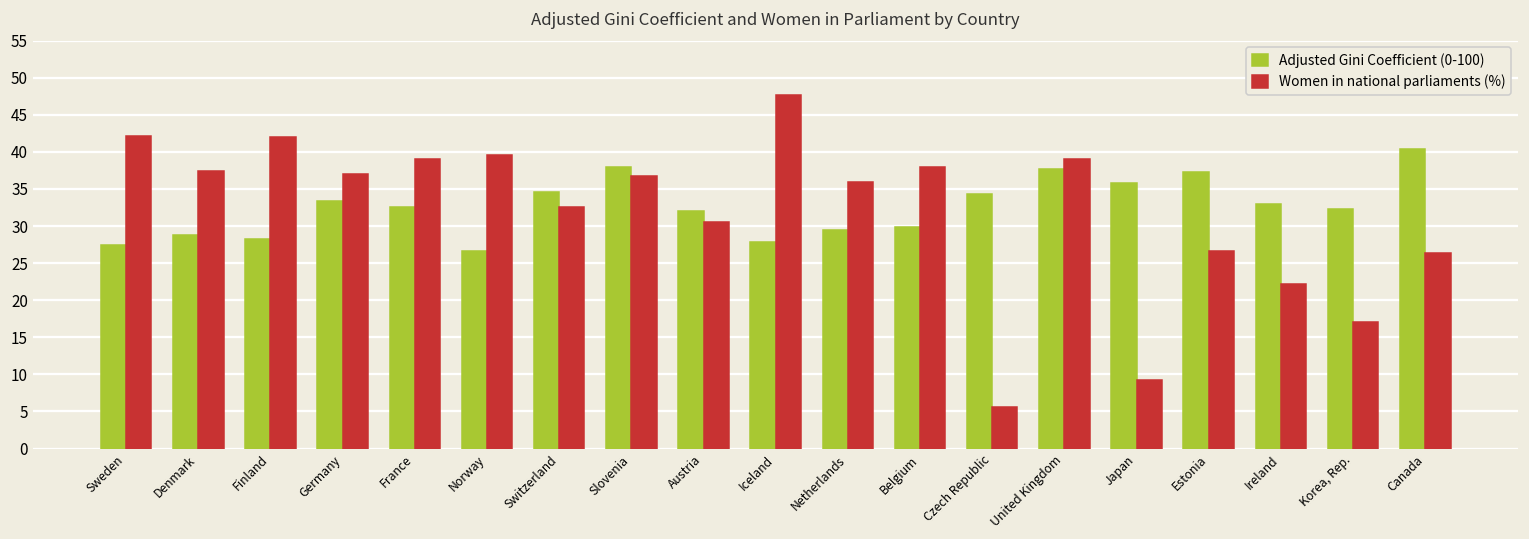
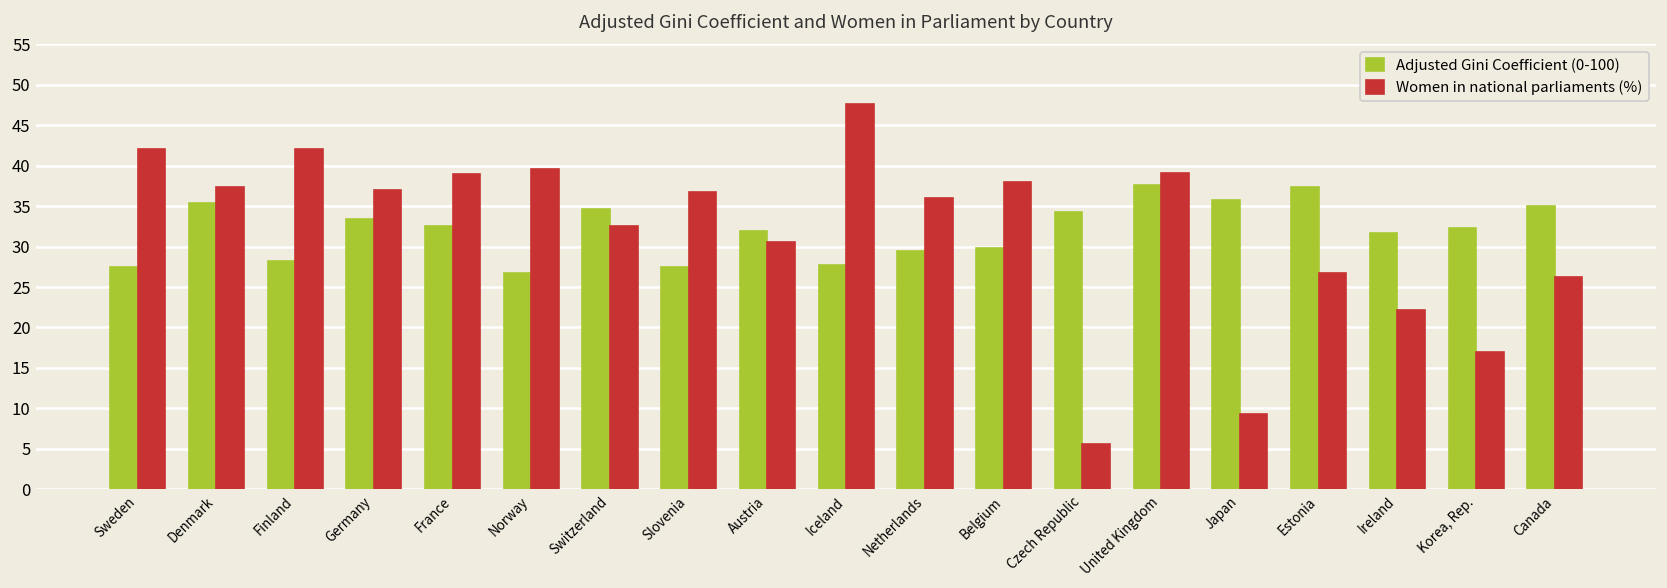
  {
    "Adjusted Gini Coefficient (0-100)": {
      "Sweden": 27,
-     "Denmark": 29,
+     "Denmark": 35,
      "Finland": 28,
      "Germany": 33,
      "France": 33,
      "Norway": 27,
      "Switzerland": 35,
-     "Slovenia": 38,
+     "Slovenia": 27,
      "Austria": 32,
      "Iceland": 28,
      "Netherlands": 29,
      "Belgium": 30,
      "Czech Republic": 34,
      "United Kingdom": 38,
      "Japan": 36,
      "Estonia": 37,
-     "Ireland": 33,
+     "Ireland": 32,
      "Korea, Rep.": 32,
-     "Canada": 40
+     "Canada": 35
    },
    "Women in national parliaments (%)": {
      "Sweden": 42,
      "Denmark": 37,
      "Finland": 42,
      "Germany": 37,
      "France": 39,
      "Norway": 40,
      "Switzerland": 33,
      "Slovenia": 37,
      "Austria": 31,
      "Iceland": 48,
      "Netherlands": 36,
      "Belgium": 38,
      "Czech Republic": 6,
      "United Kingdom": 39,
      "Japan": 9,
      "Estonia": 27,
      "Ireland": 22,
      "Korea, Rep.": 17,
      "Canada": 26
    }
  }
